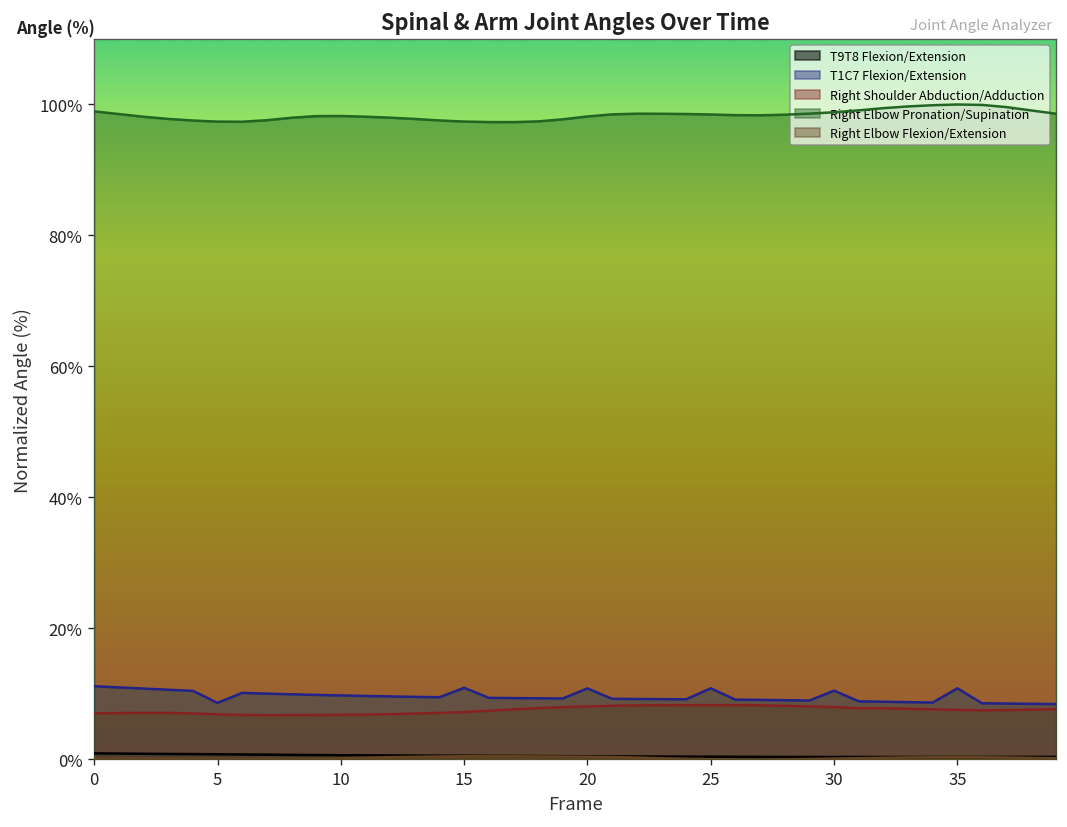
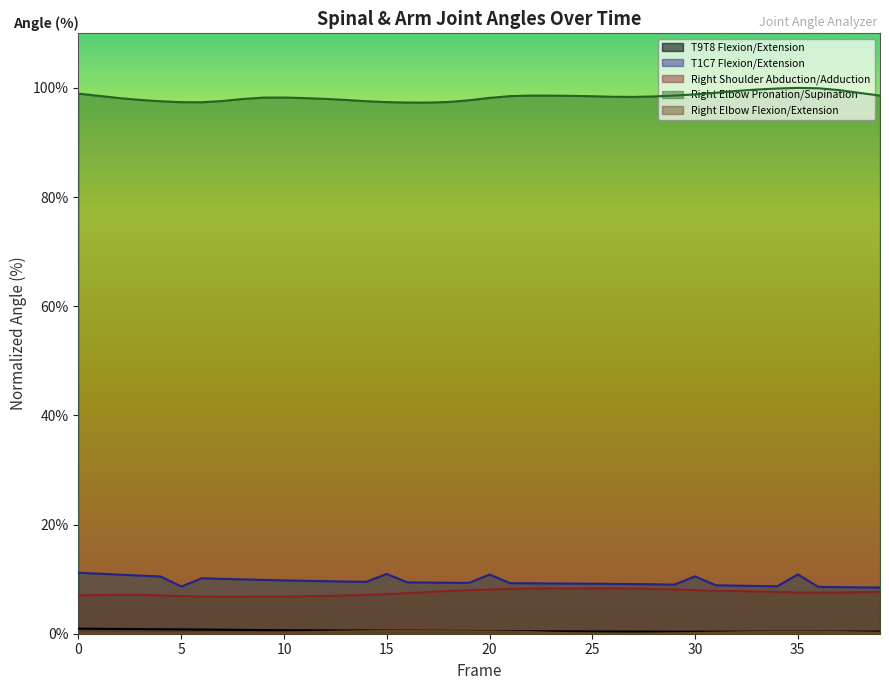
  {
    "T9T8 Flexion/Extension": {
      "0": "1%",
      "5": "1%"
    },
    "T1C7 Flexion/Extension": {
      "0": "11%",
      "5": "9%",
      "10": "10%",
      "15": "11%",
      "20": "11%",
-     "25": "11%",
+     "25": "9%",
      "30": "11%",
      "35": "11%"
    }
  }
